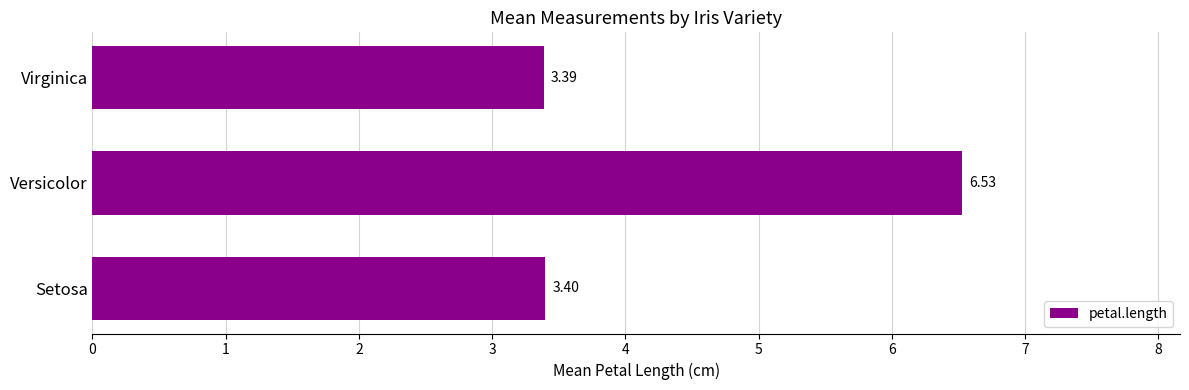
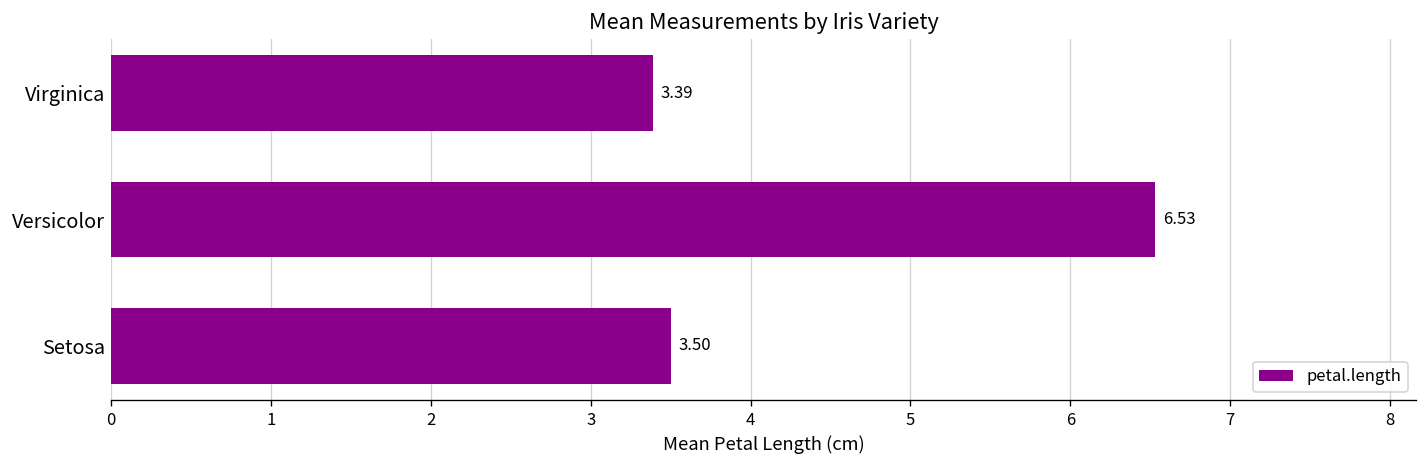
  {
    "Virginica": 3.39,
    "Versicolor": 6.53,
-   "Setosa": 3.40
+   "Setosa": 3.50
  }
